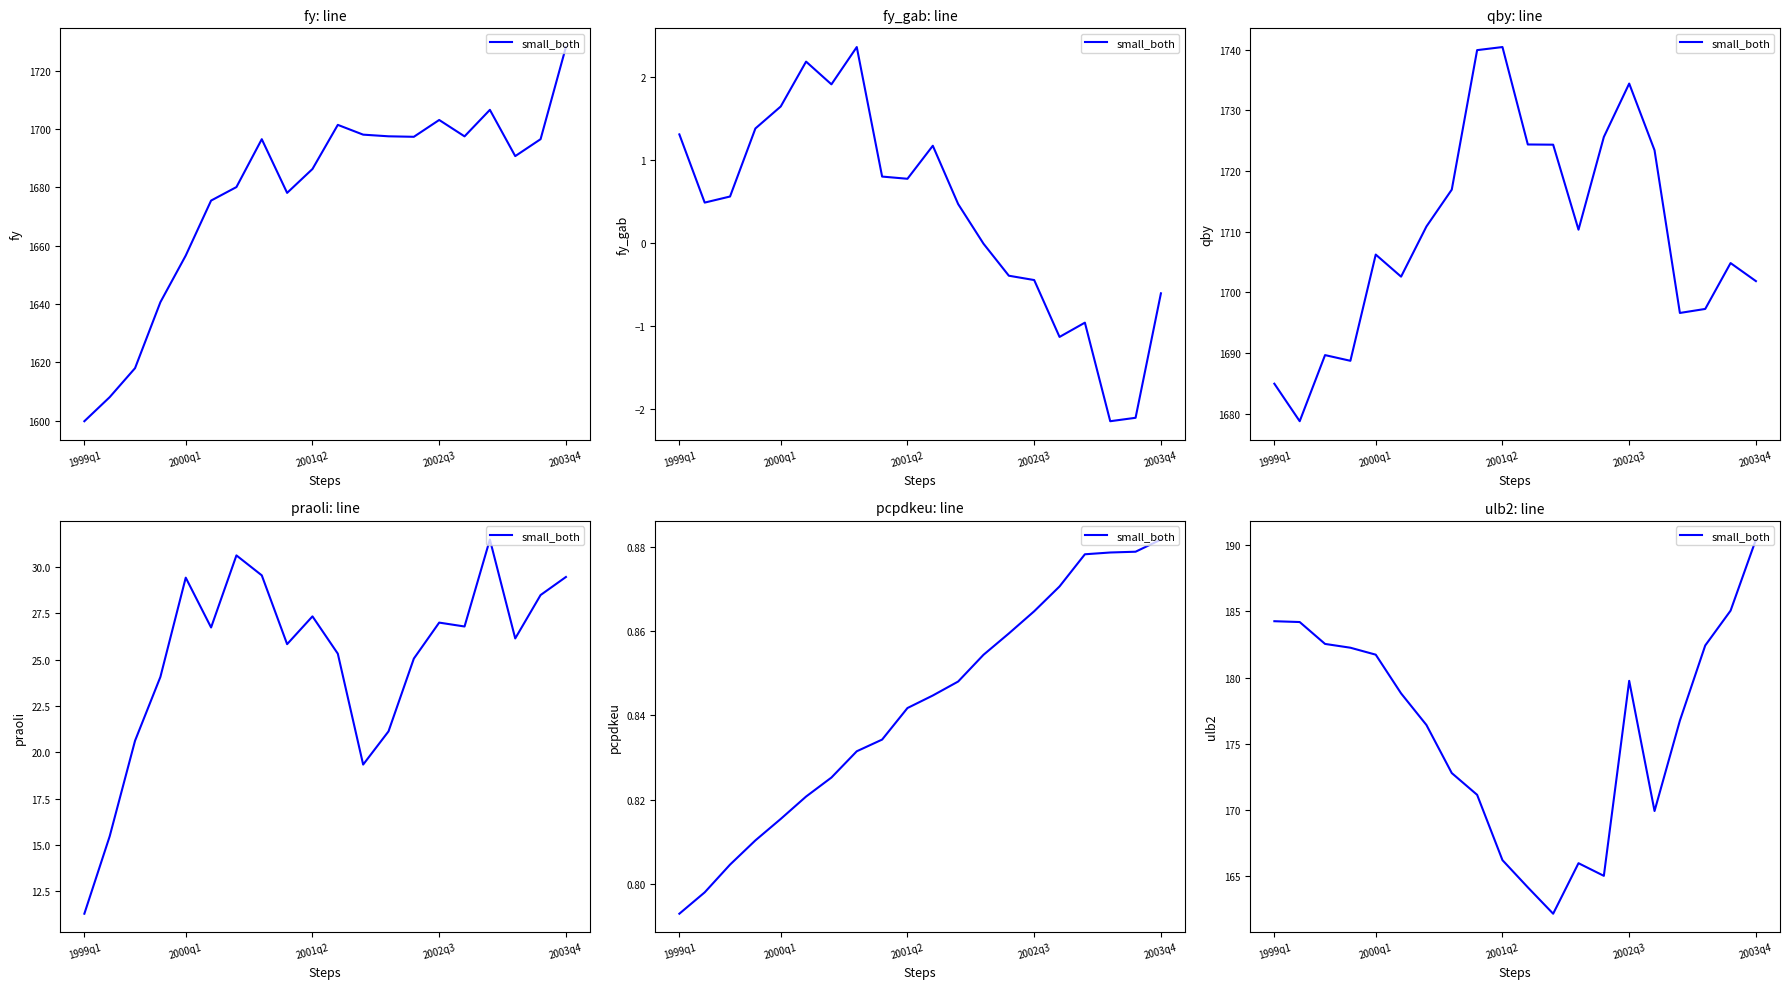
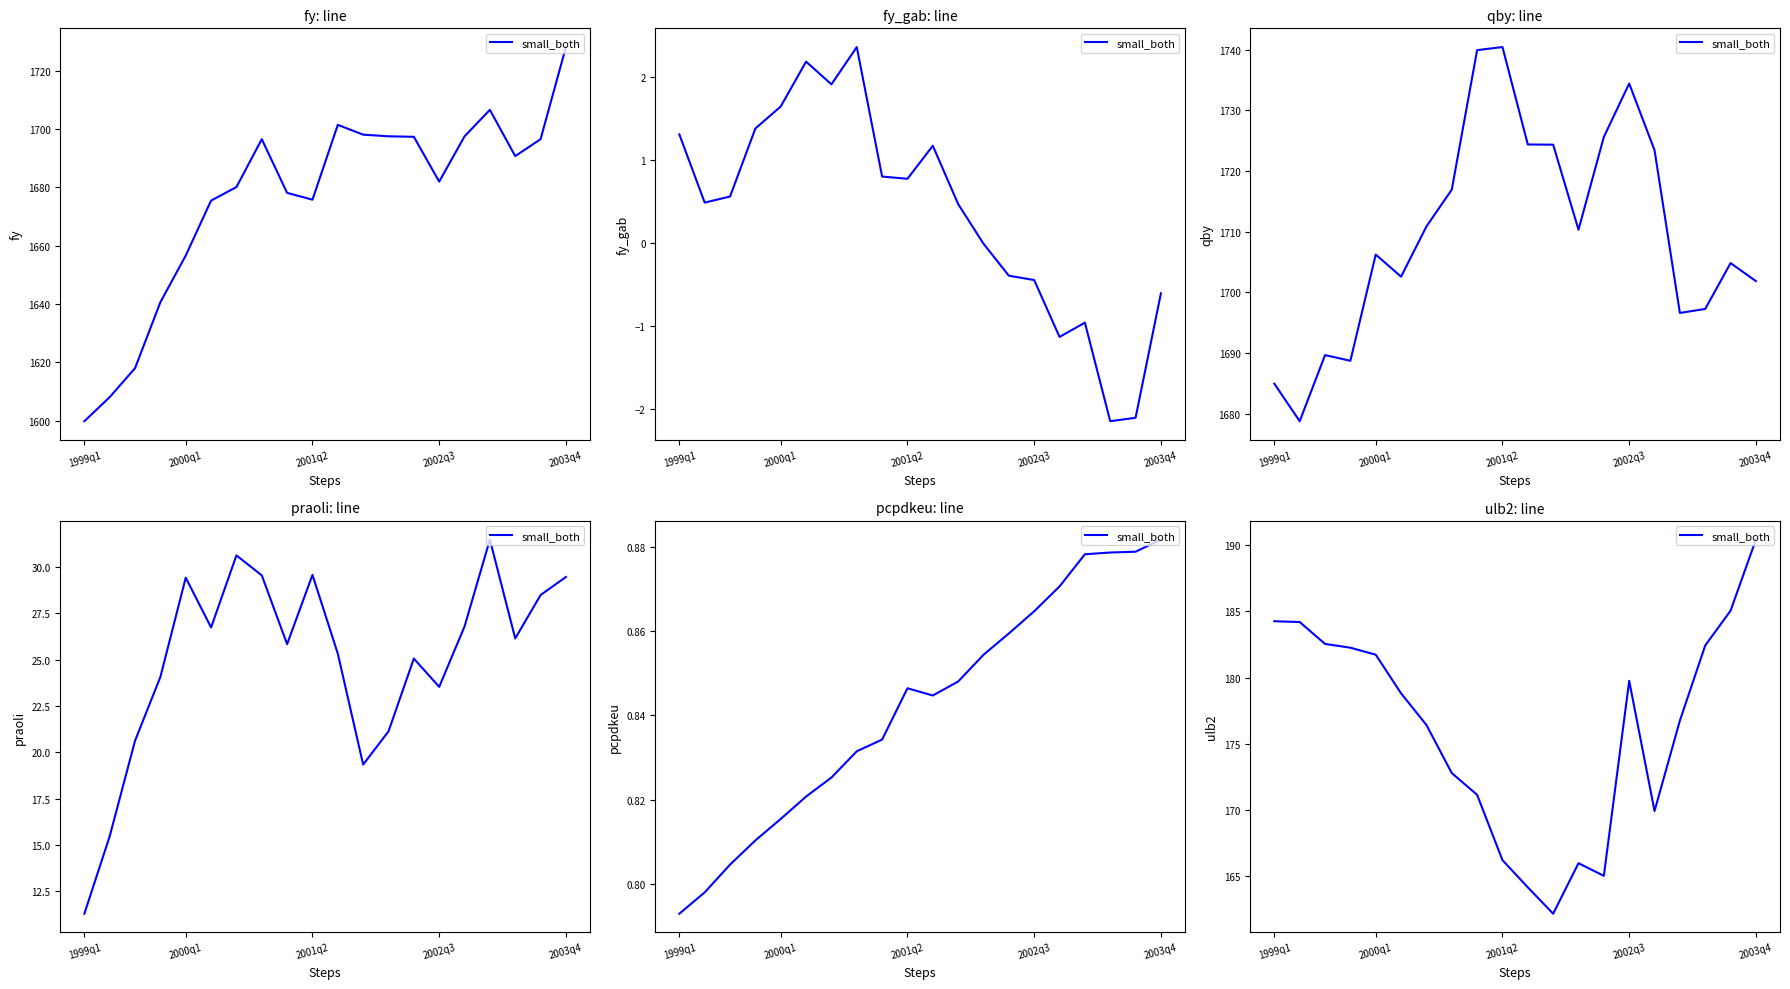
  {
    "fy: line": {
      "1999q1": 1600,
      "2000q1": 1657,
-     "2001q2": 1686,
-     "2002q3": 1703
+     "2001q2": 1676,
+     "2002q3": 1682
    },
    "fy_gab: line": {
      "1999q1": 1.3,
      "2000q1": 1.6,
      "2001q2": 0.8,
      "2002q3": -0.4,
      "2003q4": -0.6
    },
    "qby: line": {
      "1999q1": 1685,
      "2000q1": 1706,
      "2001q2": 1740,
      "2002q3": 1734,
      "2003q4": 1702
    },
    "praoli: line": {
      "1999q1": 11.3,
      "2000q1": 29.4,
-     "2001q2": 27.3,
-     "2002q3": 27.0,
+     "2001q2": 29.6,
+     "2002q3": 23.5,
      "2003q4": 29.4
    },
    "pcpdkeu: line": {
      "1999q1": 0.793,
      "2000q1": 0.815,
-     "2001q2": 0.842,
+     "2001q2": 0.846,
      "2002q3": 0.865
    },
    "ulb2: line": {
      "1999q1": 184.2,
      "2000q1": 181.7,
      "2001q2": 166.2,
      "2002q3": 179.7
    }
  }
